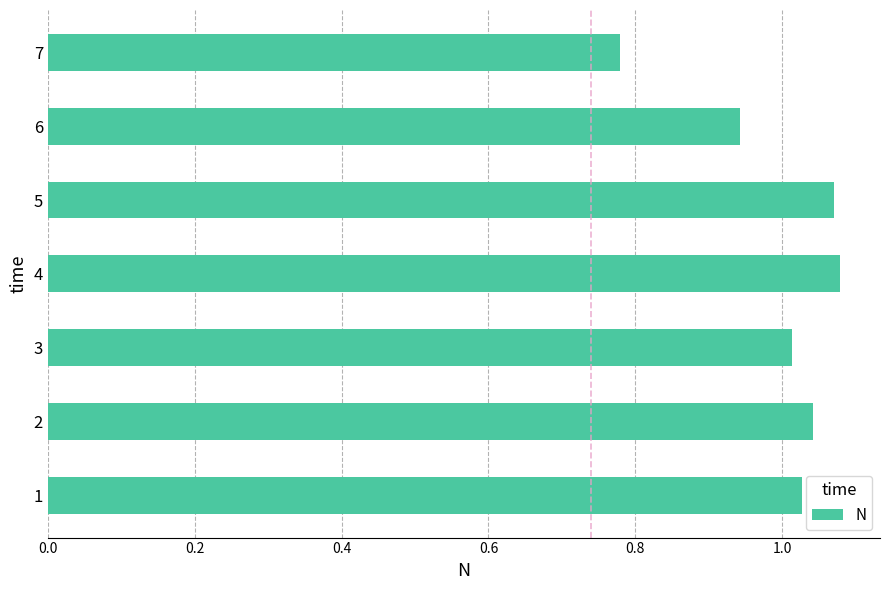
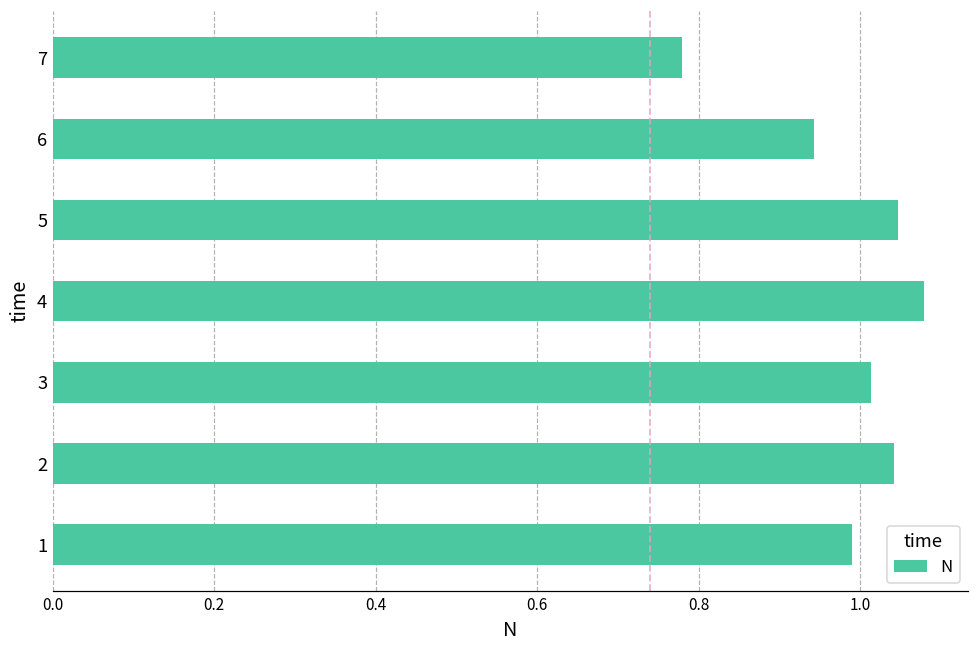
  {
    "7": 0.78,
    "6": 0.94,
-   "5": 1.07,
+   "5": 1.05,
    "4": 1.08,
    "3": 1.01,
    "2": 1.04,
-   "1": 1.03
+   "1": 0.99
  }
